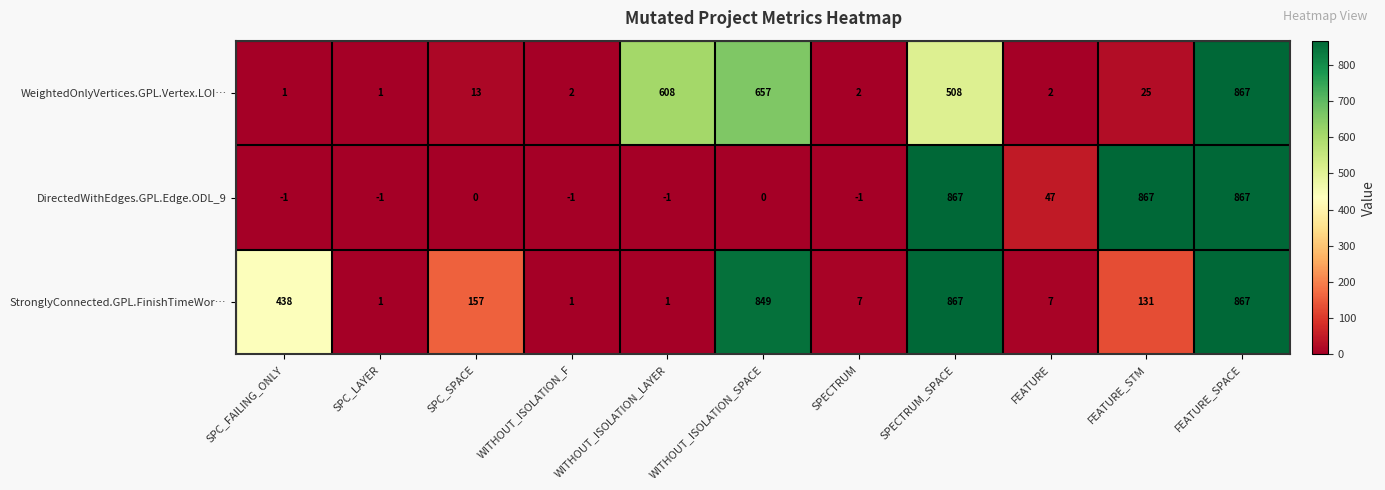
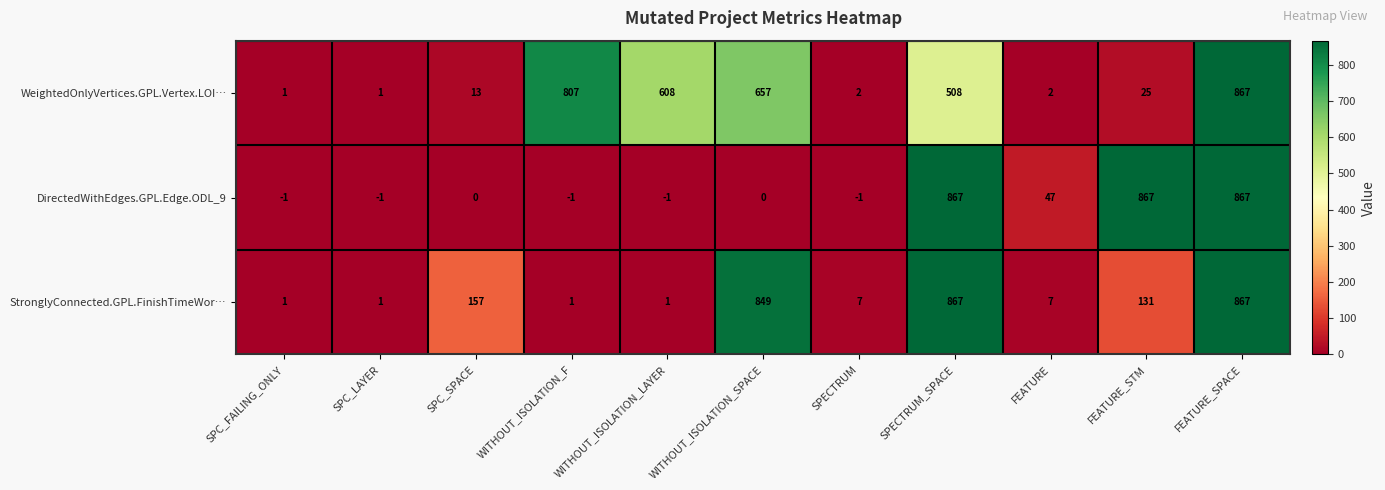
  {
    "WeightedOnlyVertices.GPL.Vertex.LOI…": {
      "SPC_FAILING_ONLY": 1,
      "SPC_LAYER": 1,
      "SPC_SPACE": 13,
-     "WITHOUT_ISOLATION_F": 2,
+     "WITHOUT_ISOLATION_F": 807,
      "WITHOUT_ISOLATION_LAYER": 608,
      "WITHOUT_ISOLATION_SPACE": 657,
      "SPECTRUM": 2,
      "SPECTRUM_SPACE": 508,
      "FEATURE": 2,
      "FEATURE_STM": 25,
      "FEATURE_SPACE": 867
    },
    "DirectedWithEdges.GPL.Edge.ODL_9": {
      "SPC_FAILING_ONLY": -1,
      "SPC_LAYER": -1,
      "SPC_SPACE": 0,
      "WITHOUT_ISOLATION_F": -1,
      "WITHOUT_ISOLATION_LAYER": -1,
      "WITHOUT_ISOLATION_SPACE": 0,
      "SPECTRUM": -1,
      "SPECTRUM_SPACE": 867,
      "FEATURE": 47,
      "FEATURE_STM": 867,
      "FEATURE_SPACE": 867
    },
    "StronglyConnected.GPL.FinishTimeWor…": {
-     "SPC_FAILING_ONLY": 438,
+     "SPC_FAILING_ONLY": 1,
      "SPC_LAYER": 1,
      "SPC_SPACE": 157,
      "WITHOUT_ISOLATION_F": 1,
      "WITHOUT_ISOLATION_LAYER": 1,
      "WITHOUT_ISOLATION_SPACE": 849,
      "SPECTRUM": 7,
      "SPECTRUM_SPACE": 867,
      "FEATURE": 7,
      "FEATURE_STM": 131,
      "FEATURE_SPACE": 867
    }
  }
